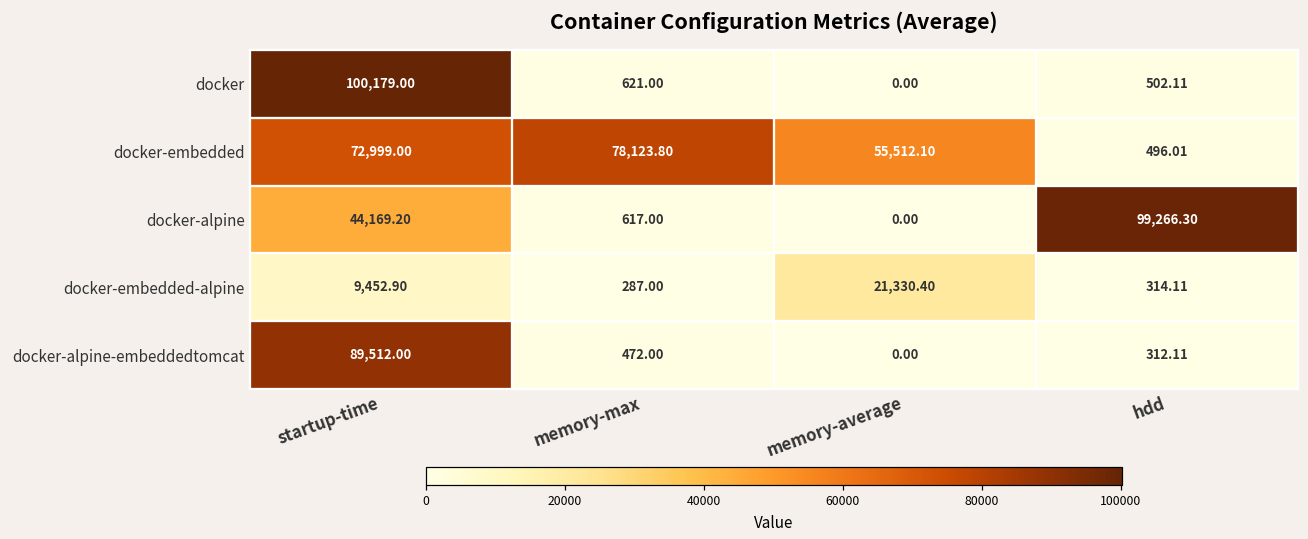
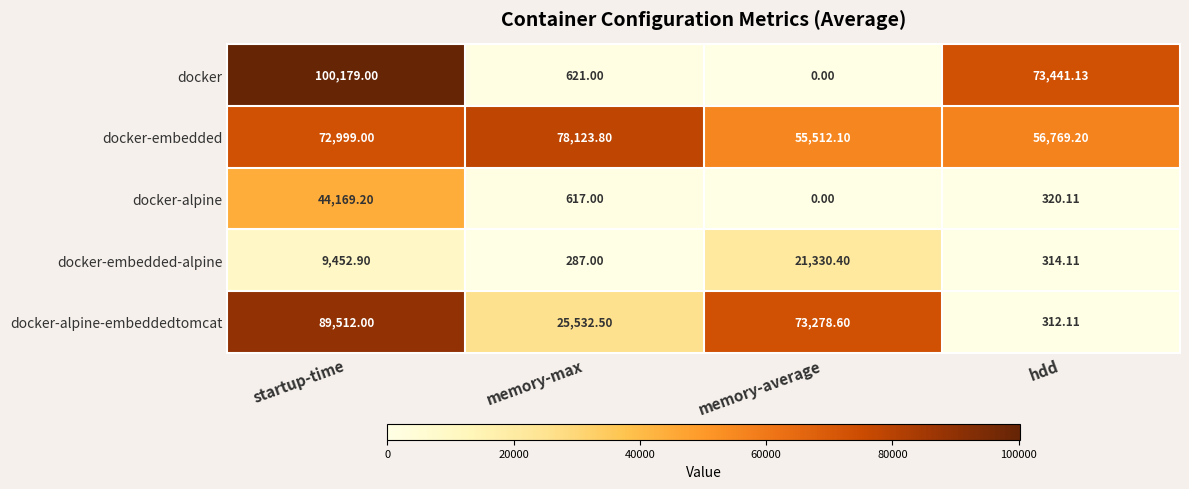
  {
    "docker": {
      "startup-time": "100,179.00",
      "memory-max": "621.00",
      "memory-average": "0.00",
-     "hdd": "502.11"
+     "hdd": "73,441.13"
    },
    "docker-embedded": {
      "startup-time": "72,999.00",
      "memory-max": "78,123.80",
      "memory-average": "55,512.10",
-     "hdd": "496.01"
+     "hdd": "56,769.20"
    },
    "docker-alpine": {
      "startup-time": "44,169.20",
      "memory-max": "617.00",
      "memory-average": "0.00",
-     "hdd": "99,266.30"
+     "hdd": "320.11"
    },
    "docker-embedded-alpine": {
      "startup-time": "9,452.90",
      "memory-max": "287.00",
      "memory-average": "21,330.40",
      "hdd": "314.11"
    },
    "docker-alpine-embeddedtomcat": {
      "startup-time": "89,512.00",
-     "memory-max": "472.00",
-     "memory-average": "0.00",
+     "memory-max": "25,532.50",
+     "memory-average": "73,278.60",
      "hdd": "312.11"
    }
  }
